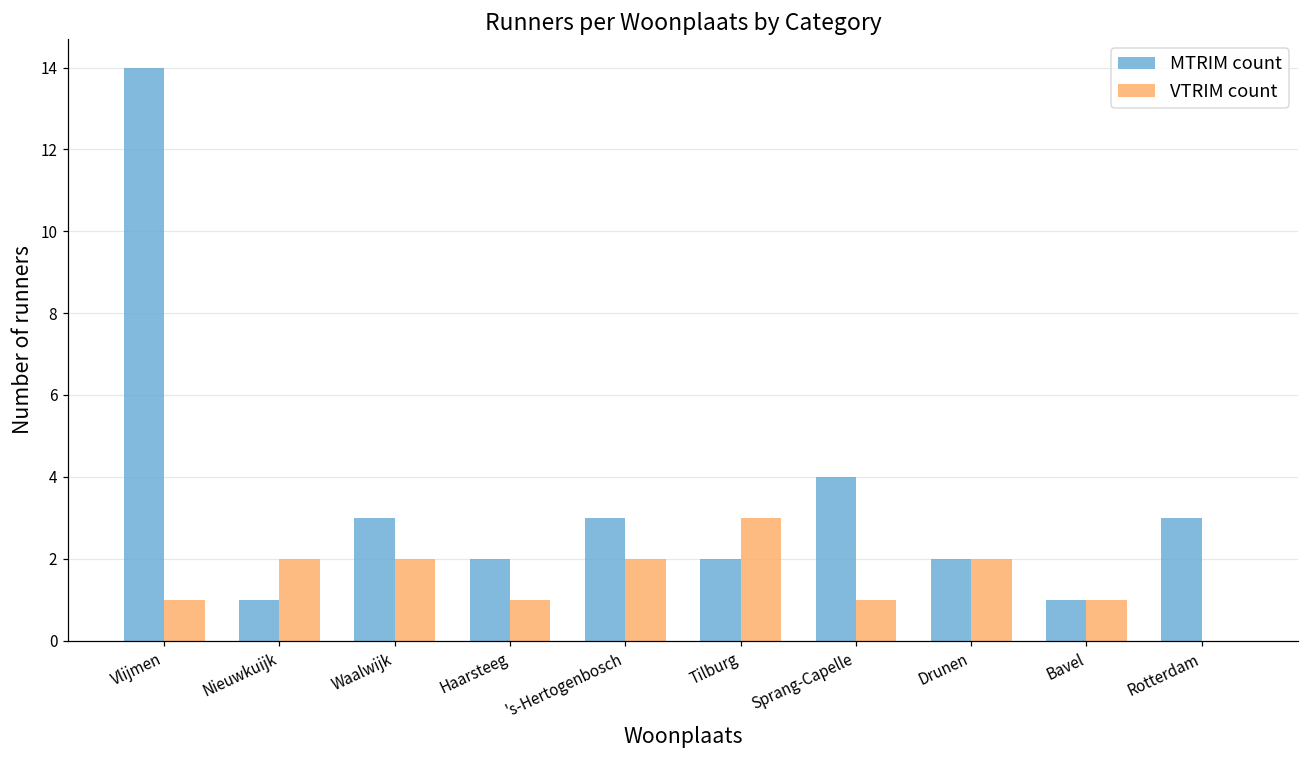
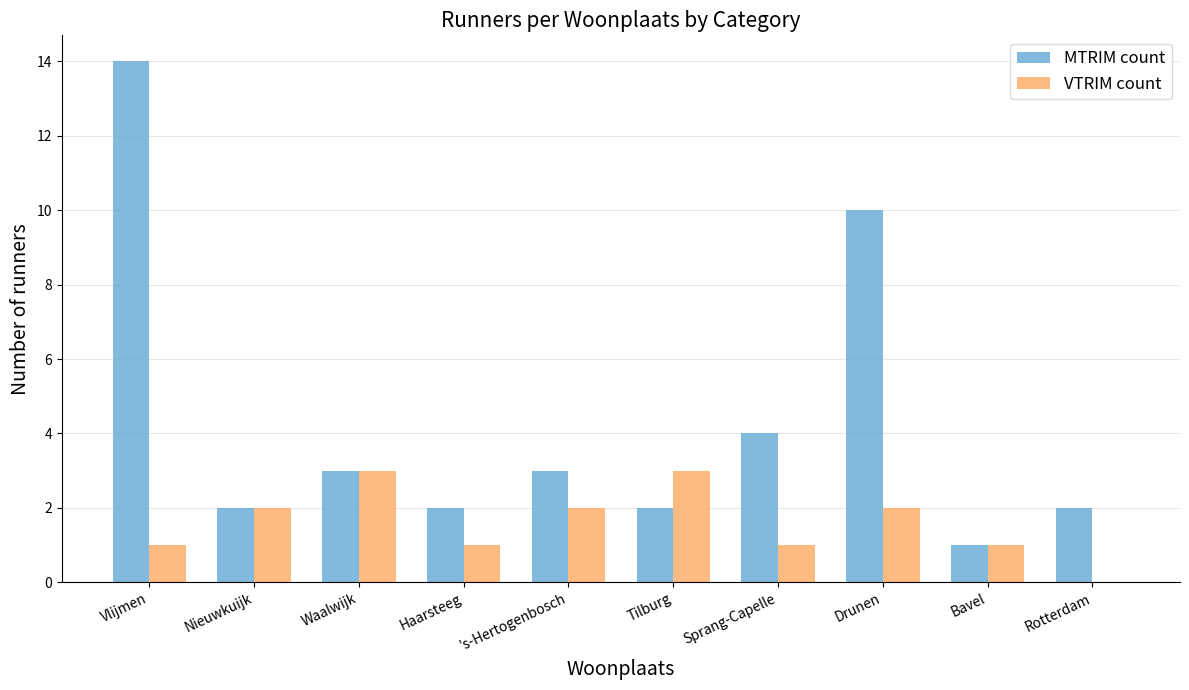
  {
    "MTRIM count": {
      "Vlijmen": 14,
-     "Nieuwkuijk": 1,
+     "Nieuwkuijk": 2,
      "Waalwijk": 3,
      "Haarsteeg": 2,
      "'s-Hertogenbosch": 3,
      "Tilburg": 2,
      "Sprang-Capelle": 4,
-     "Drunen": 2,
+     "Drunen": 10,
      "Bavel": 1,
-     "Rotterdam": 3
+     "Rotterdam": 2
    },
    "VTRIM count": {
      "Vlijmen": 1,
      "Nieuwkuijk": 2,
-     "Waalwijk": 2,
+     "Waalwijk": 3,
      "Haarsteeg": 1,
      "'s-Hertogenbosch": 2,
      "Tilburg": 3,
      "Sprang-Capelle": 1,
      "Drunen": 2,
      "Bavel": 1,
      "Rotterdam": 0
    }
  }
